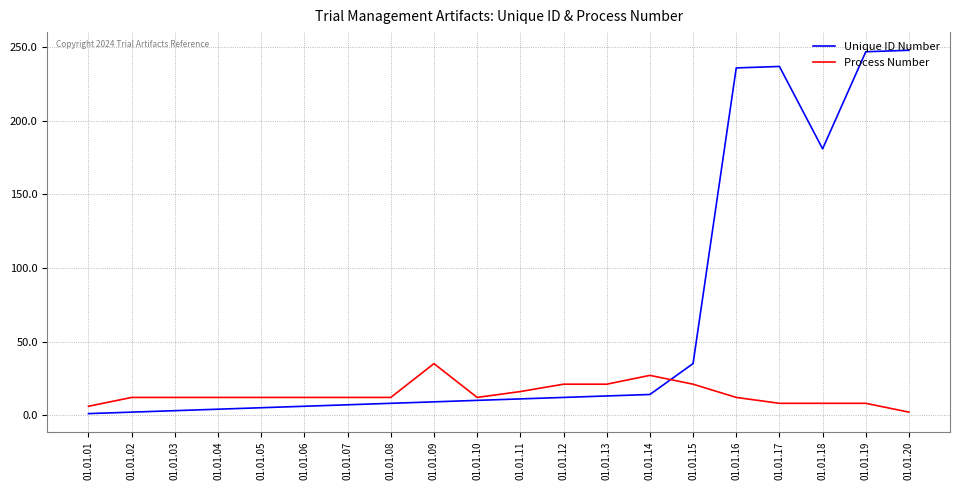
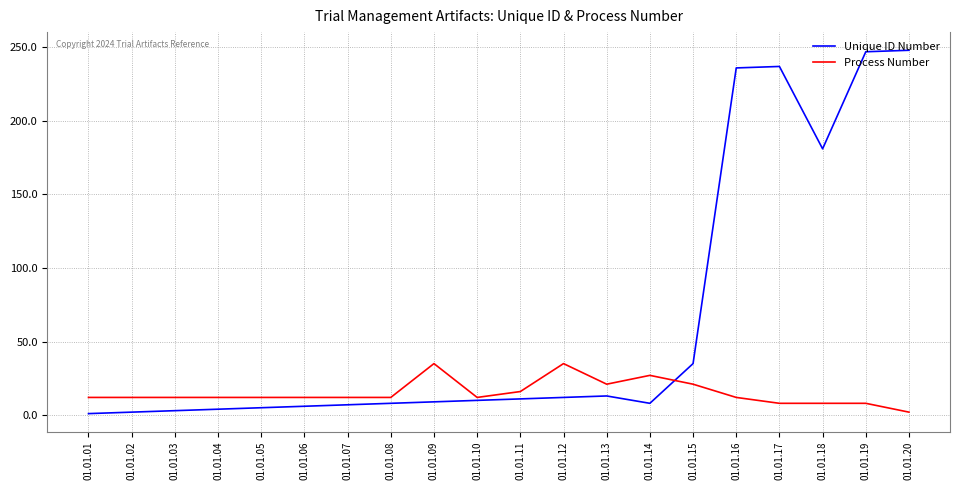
  {
    "Unique ID Number": {
      "01.01.01": 1,
      "01.01.02": 2,
      "01.01.03": 3,
      "01.01.04": 4,
      "01.01.05": 5,
      "01.01.06": 6,
      "01.01.07": 7,
      "01.01.08": 8,
      "01.01.09": 9,
      "01.01.10": 10,
      "01.01.11": 11,
      "01.01.12": 12,
      "01.01.13": 13,
-     "01.01.14": 14,
+     "01.01.14": 8,
      "01.01.15": 35,
      "01.01.16": 236,
      "01.01.17": 237,
      "01.01.18": 181,
      "01.01.19": 247,
      "01.01.20": 248
    },
    "Process Number": {
-     "01.01.01": 6,
+     "01.01.01": 12,
      "01.01.02": 12,
      "01.01.03": 12,
      "01.01.04": 12,
      "01.01.05": 12,
      "01.01.06": 12,
      "01.01.07": 12,
      "01.01.08": 12,
      "01.01.09": 35,
      "01.01.10": 12,
      "01.01.11": 16,
-     "01.01.12": 21,
+     "01.01.12": 35,
      "01.01.13": 21,
      "01.01.14": 27,
      "01.01.15": 21,
      "01.01.16": 12,
      "01.01.17": 8,
      "01.01.18": 8,
      "01.01.19": 8,
      "01.01.20": 2
    }
  }
